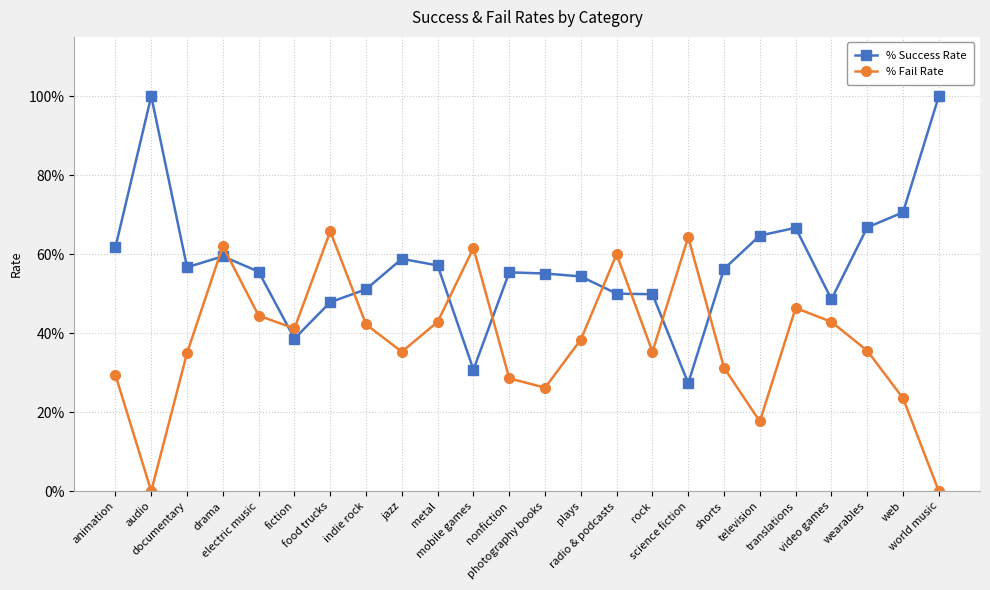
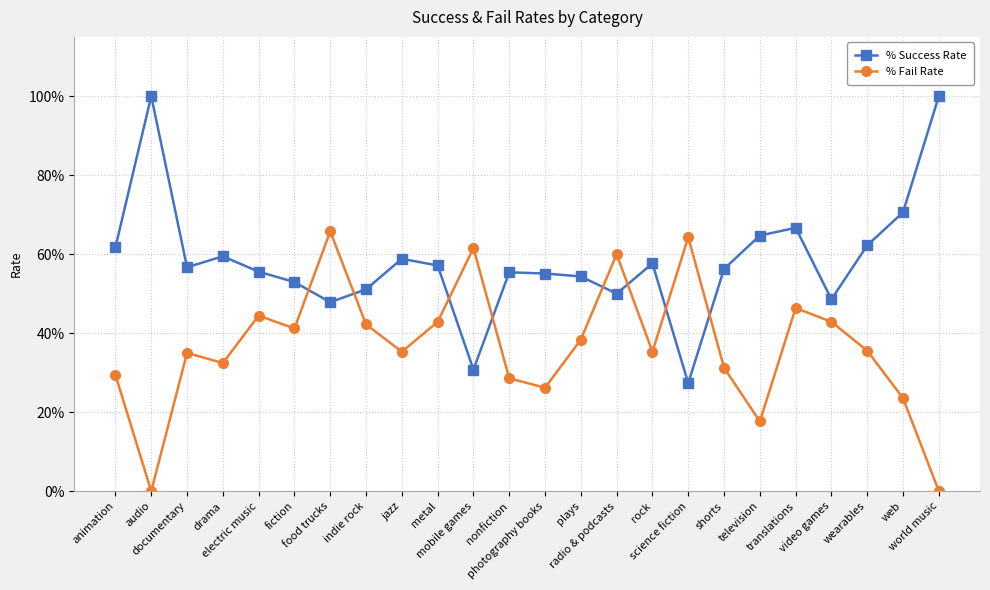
  {
    "% Success Rate": {
      "animation": "62%",
      "audio": "100%",
      "documentary": "57%",
      "drama": "59%",
      "electric music": "56%",
-     "fiction": "39%",
+     "fiction": "53%",
      "food trucks": "48%",
      "indie rock": "51%",
      "jazz": "59%",
      "metal": "57%",
      "mobile games": "31%",
      "nonfiction": "55%",
      "photography books": "55%",
      "plays": "54%",
      "radio & podcasts": "50%",
-     "rock": "50%",
+     "rock": "58%",
      "science fiction": "27%",
      "shorts": "56%",
      "television": "65%",
      "translations": "67%",
      "video games": "49%",
-     "wearables": "67%",
+     "wearables": "62%",
      "web": "71%",
      "world music": "100%"
    },
    "% Fail Rate": {
      "animation": "29%",
      "audio": "0%",
      "documentary": "35%",
-     "drama": "62%",
+     "drama": "32%",
      "electric music": "44%",
      "fiction": "41%",
      "food trucks": "66%",
      "indie rock": "42%",
      "jazz": "35%",
      "metal": "43%",
      "mobile games": "62%",
      "nonfiction": "29%",
      "photography books": "26%",
      "plays": "38%",
      "radio & podcasts": "60%",
      "rock": "35%",
      "science fiction": "64%",
      "shorts": "31%",
      "television": "18%",
      "translations": "46%",
      "video games": "43%",
      "wearables": "36%",
      "web": "24%",
      "world music": "0%"
    }
  }
